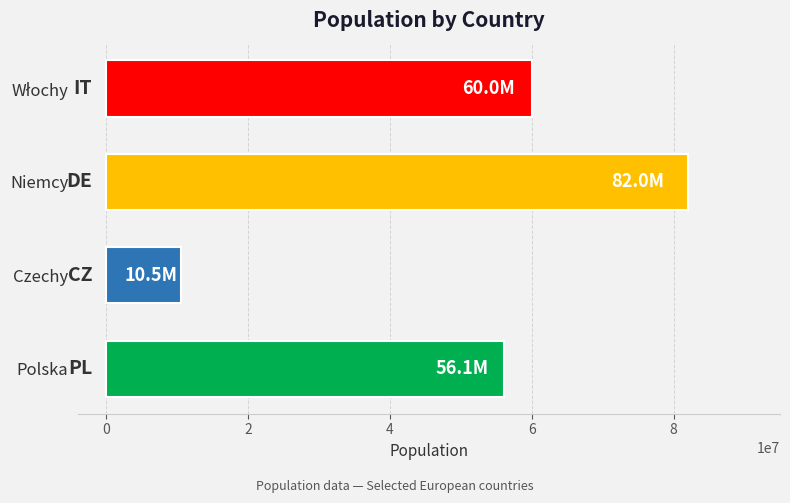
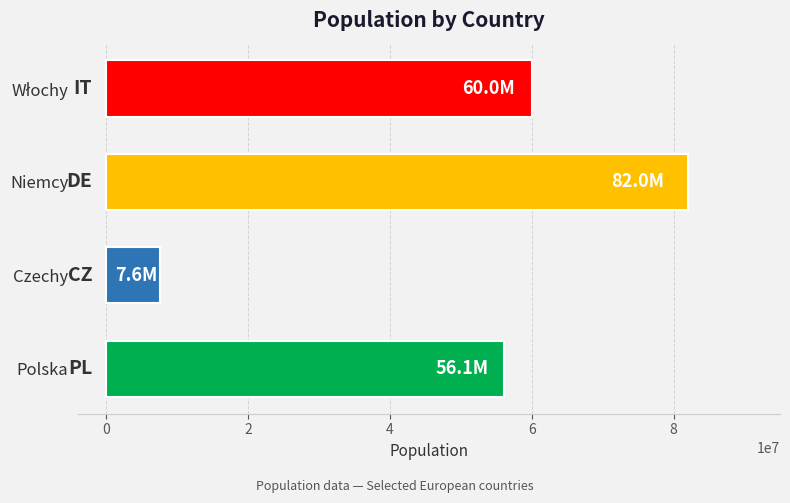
  {
    "Włochy": "60.0M",
    "Niemcy": "82.0M",
-   "Czechy": "10.5M",
+   "Czechy": "7.6M",
    "Polska": "56.1M"
  }
